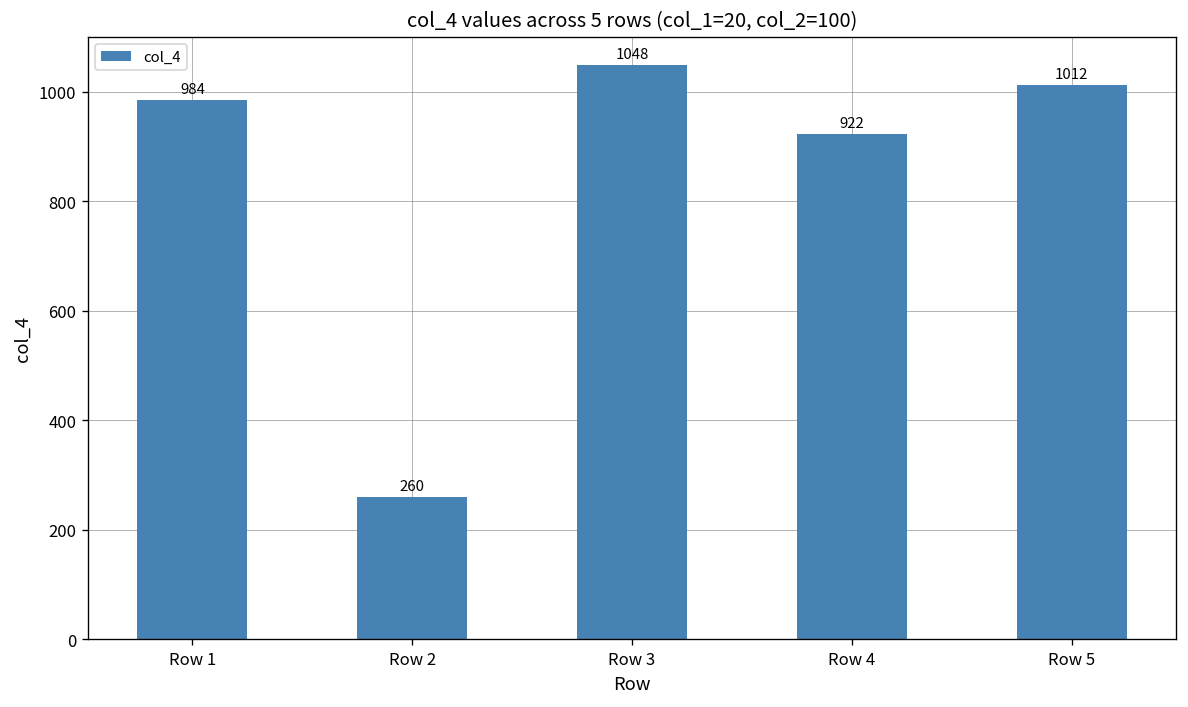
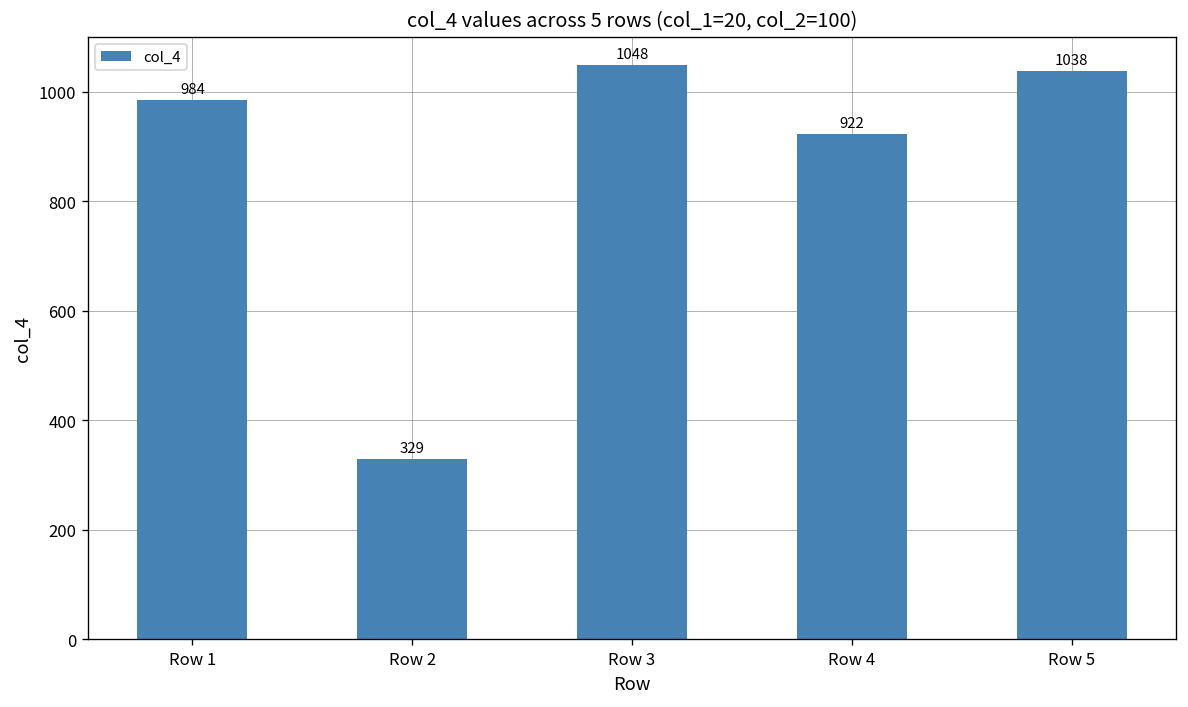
  {
    "Row 1": 984,
-   "Row 2": 260,
+   "Row 2": 329,
    "Row 3": 1048,
    "Row 4": 922,
-   "Row 5": 1012
+   "Row 5": 1038
  }
